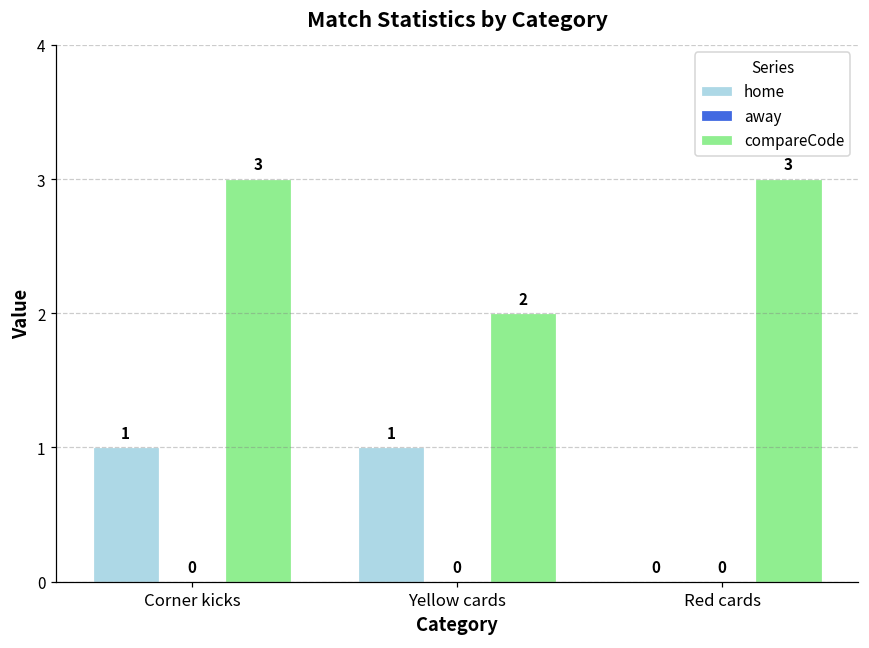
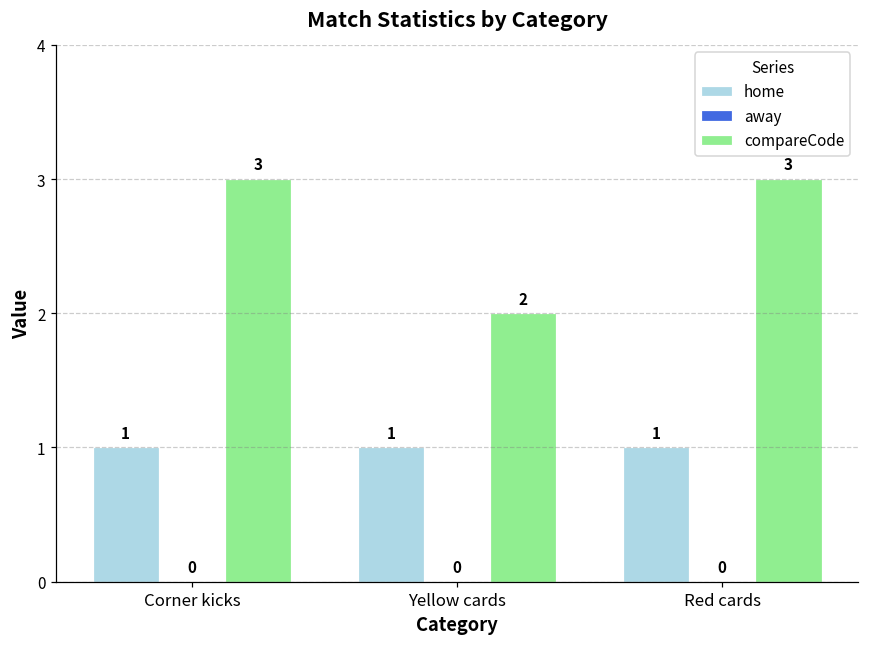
  {
    "home": {
      "Corner kicks": 1,
      "Yellow cards": 1,
-     "Red cards": 0
+     "Red cards": 1
    },
    "away": {
      "Corner kicks": 0,
      "Yellow cards": 0,
      "Red cards": 0
    },
    "compareCode": {
      "Corner kicks": 3,
      "Yellow cards": 2,
      "Red cards": 3
    }
  }
